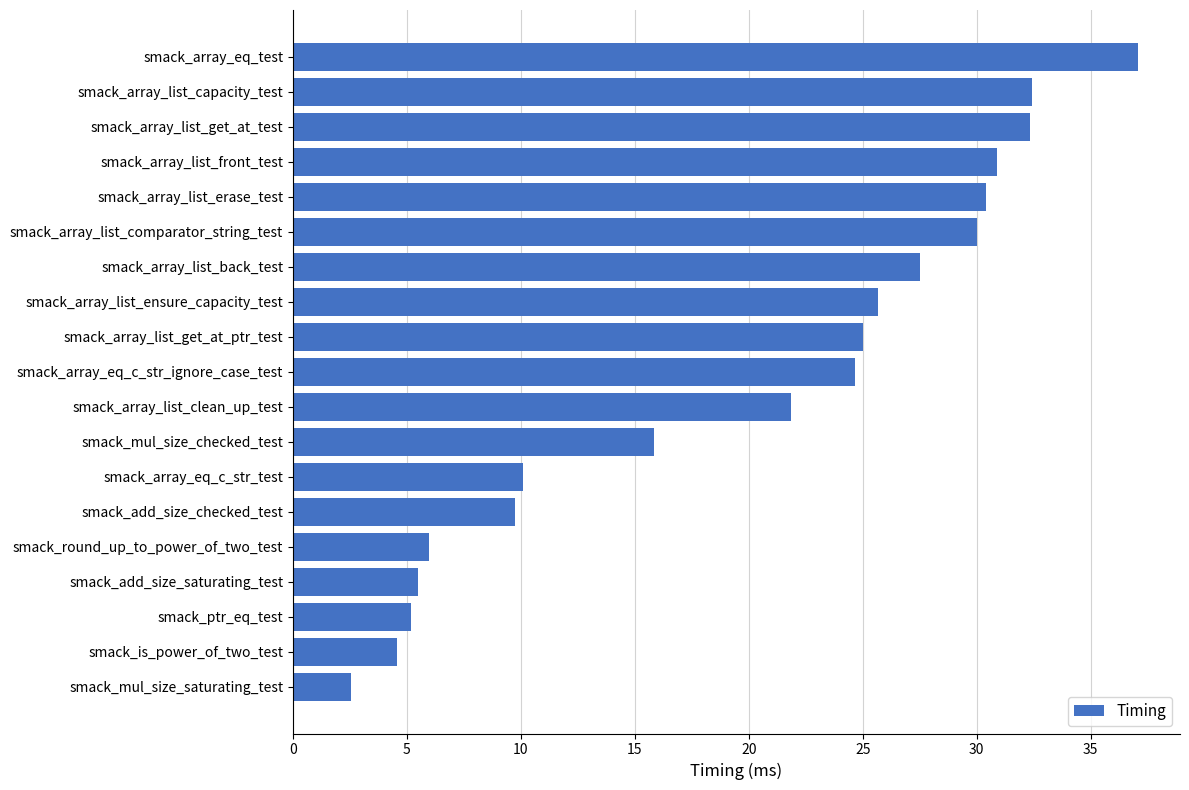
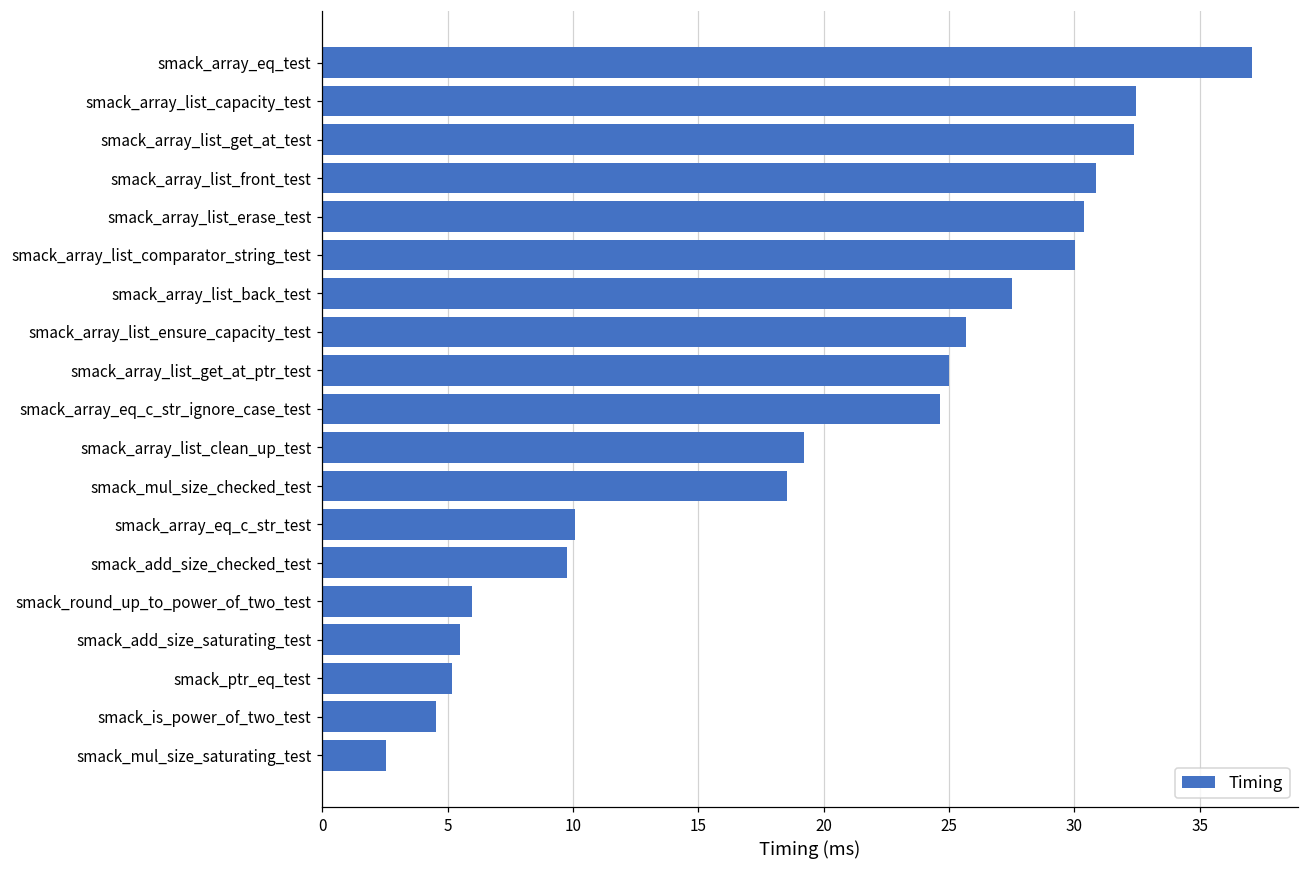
  {
    "smack_array_eq_test": 37.1,
    "smack_array_list_capacity_test": 32.4,
    "smack_array_list_get_at_test": 32.4,
    "smack_array_list_front_test": 30.9,
    "smack_array_list_erase_test": 30.4,
    "smack_array_list_comparator_string_test": 30.0,
    "smack_array_list_back_test": 27.5,
    "smack_array_list_ensure_capacity_test": 25.7,
    "smack_array_list_get_at_ptr_test": 25.0,
    "smack_array_eq_c_str_ignore_case_test": 24.7,
-   "smack_array_list_clean_up_test": 21.8,
-   "smack_mul_size_checked_test": 15.8,
+   "smack_array_list_clean_up_test": 19.2,
+   "smack_mul_size_checked_test": 18.5,
    "smack_array_eq_c_str_test": 10.1,
    "smack_add_size_checked_test": 9.8,
    "smack_round_up_to_power_of_two_test": 6.0,
    "smack_add_size_saturating_test": 5.5,
    "smack_ptr_eq_test": 5.2,
    "smack_is_power_of_two_test": 4.5,
    "smack_mul_size_saturating_test": 2.5
  }
